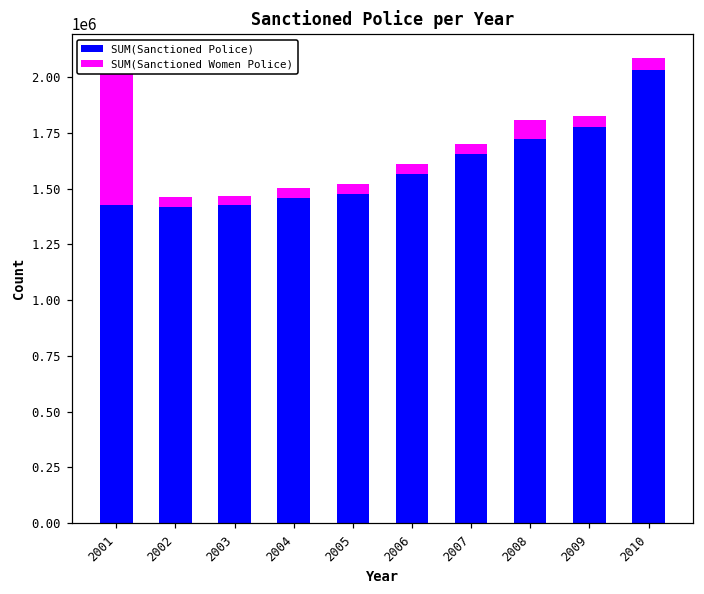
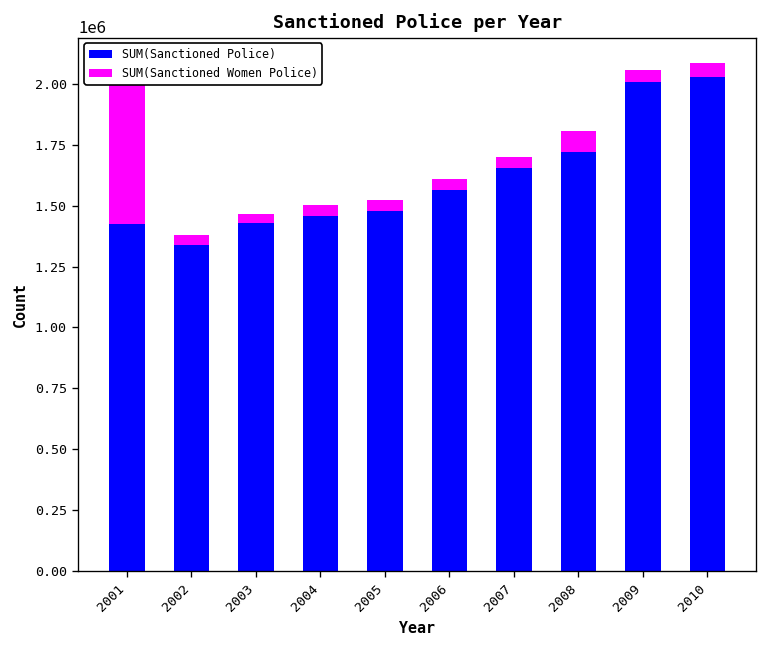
  {
    "SUM(Sanctioned Police)": {
      "2001": 1430000,
-     "2002": 1420000,
+     "2002": 1340000,
      "2003": 1430000,
      "2004": 1460000,
      "2005": 1480000,
      "2006": 1570000,
      "2007": 1660000,
      "2008": 1720000,
-     "2009": 1780000,
+     "2009": 2010000,
      "2010": 2030000
    },
    "SUM(Sanctioned Women Police)": {
      "2002": 40000,
      "2003": 40000,
      "2004": 50000,
      "2005": 40000,
      "2006": 50000,
      "2007": 50000,
      "2008": 90000,
      "2009": 50000,
      "2010": 60000
    }
  }
